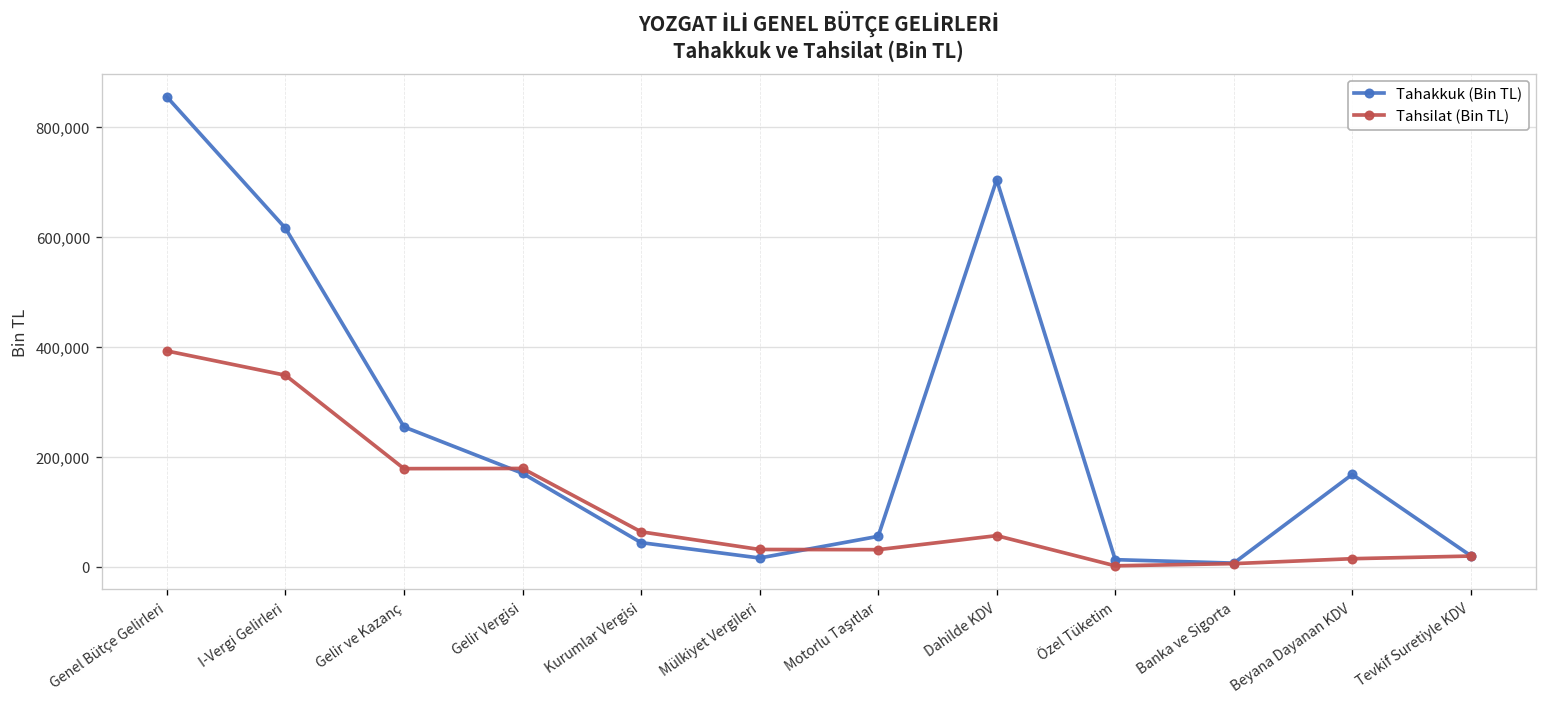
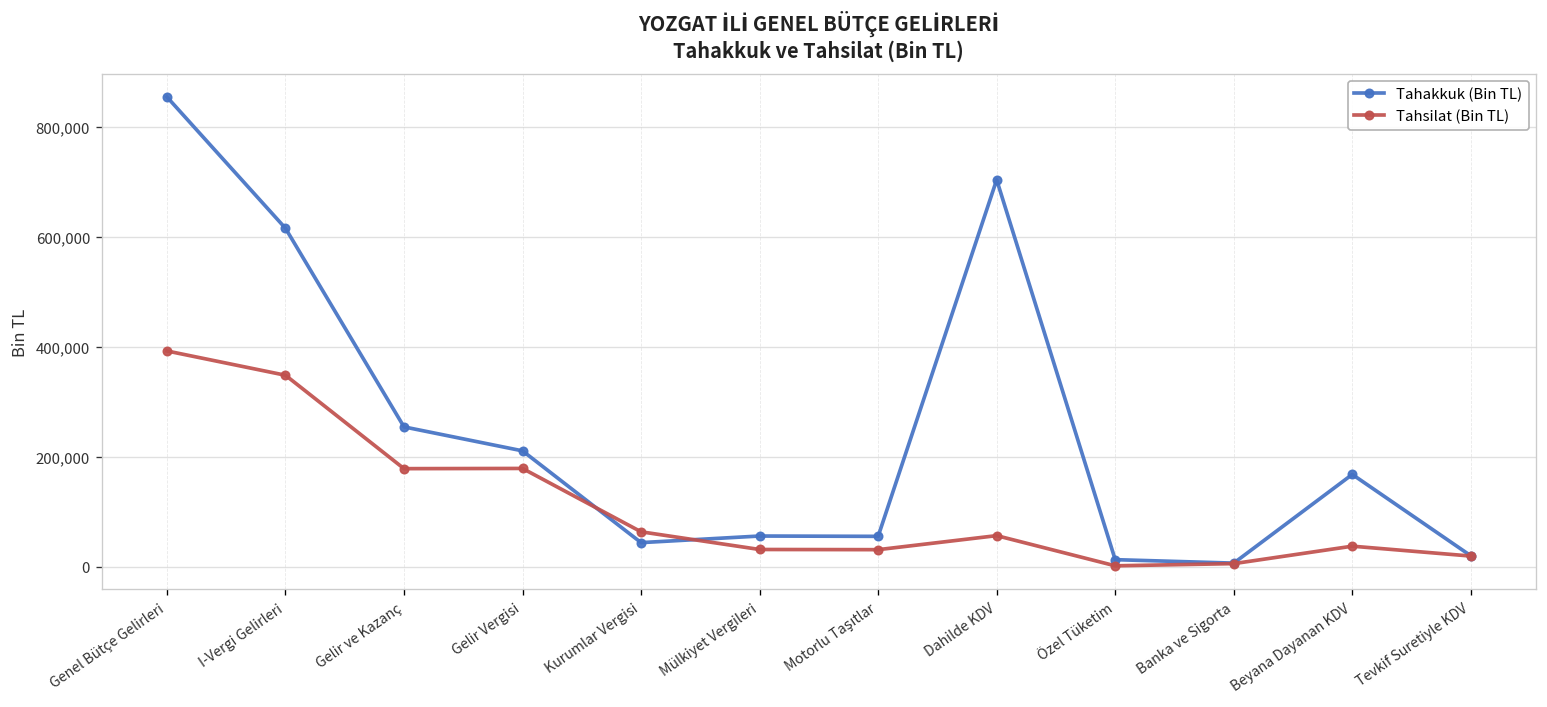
  {
    "Tahakkuk (Bin TL)": {
      "Genel Bütçe Gelirleri": "850,000",
      "I-Vergi Gelirleri": "620,000",
      "Gelir ve Kazanç": "250,000",
-     "Gelir Vergisi": "170,000",
+     "Gelir Vergisi": "210,000",
      "Kurumlar Vergisi": "40,000",
-     "Mülkiyet Vergileri": "20,000",
+     "Mülkiyet Vergileri": "60,000",
      "Motorlu Taşıtlar": "60,000",
      "Dahilde KDV": "700,000",
      "Özel Tüketim": "10,000",
      "Beyana Dayanan KDV": "170,000"
    },
    "Tahsilat (Bin TL)": {
      "Genel Bütçe Gelirleri": "390,000",
      "I-Vergi Gelirleri": "350,000",
      "Gelir ve Kazanç": "180,000",
      "Gelir Vergisi": "180,000",
      "Kurumlar Vergisi": "60,000",
      "Mülkiyet Vergileri": "30,000",
      "Motorlu Taşıtlar": "30,000",
      "Dahilde KDV": "60,000",
      "Özel Tüketim": "0",
-     "Beyana Dayanan KDV": "10,000"
+     "Beyana Dayanan KDV": "40,000"
    }
  }
